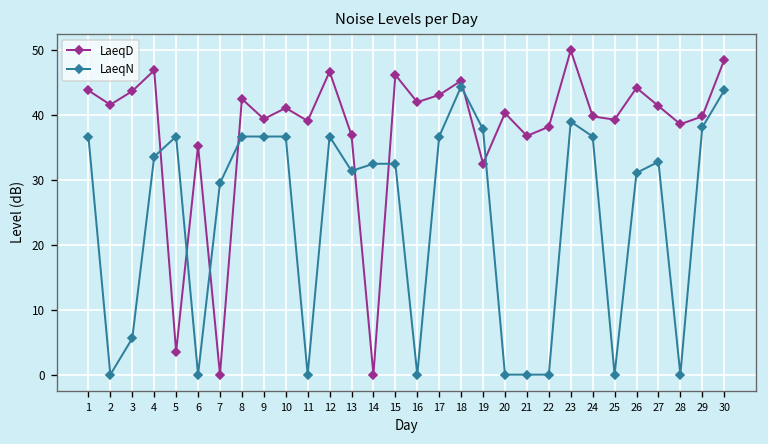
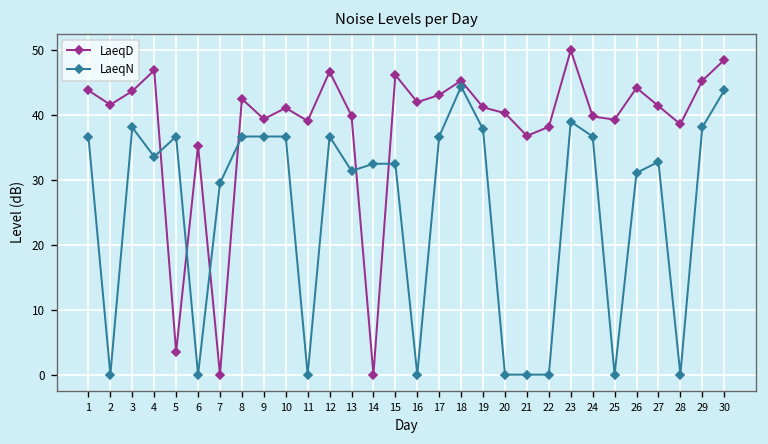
  {
    "LaeqD": {
      "1": 44,
      "2": 42,
      "3": 44,
      "4": 47,
      "5": 4,
      "6": 35,
      "7": 0,
      "8": 43,
      "9": 39,
      "10": 41,
      "11": 39,
      "12": 47,
-     "13": 37,
+     "13": 40,
      "14": 0,
      "15": 46,
      "16": 42,
      "17": 43,
      "18": 45,
-     "19": 33,
+     "19": 41,
      "20": 40,
      "21": 37,
      "22": 38,
      "23": 50,
      "24": 40,
      "25": 39,
      "26": 44,
      "27": 41,
      "28": 39,
-     "29": 40,
+     "29": 45,
      "30": 49
    },
    "LaeqN": {
      "1": 37,
      "2": 0,
-     "3": 6,
+     "3": 38,
      "4": 34,
      "5": 37,
      "6": 0,
      "7": 30,
      "8": 37,
      "9": 37,
      "10": 37,
      "11": 0,
      "12": 37,
      "13": 31,
      "14": 33,
      "15": 33,
      "16": 0,
      "17": 37,
      "18": 44,
      "19": 38,
      "20": 0,
      "21": 0,
      "22": 0,
      "23": 39,
      "24": 37,
      "25": 0,
      "26": 31,
      "27": 33,
      "28": 0,
      "29": 38,
      "30": 44
    }
  }
